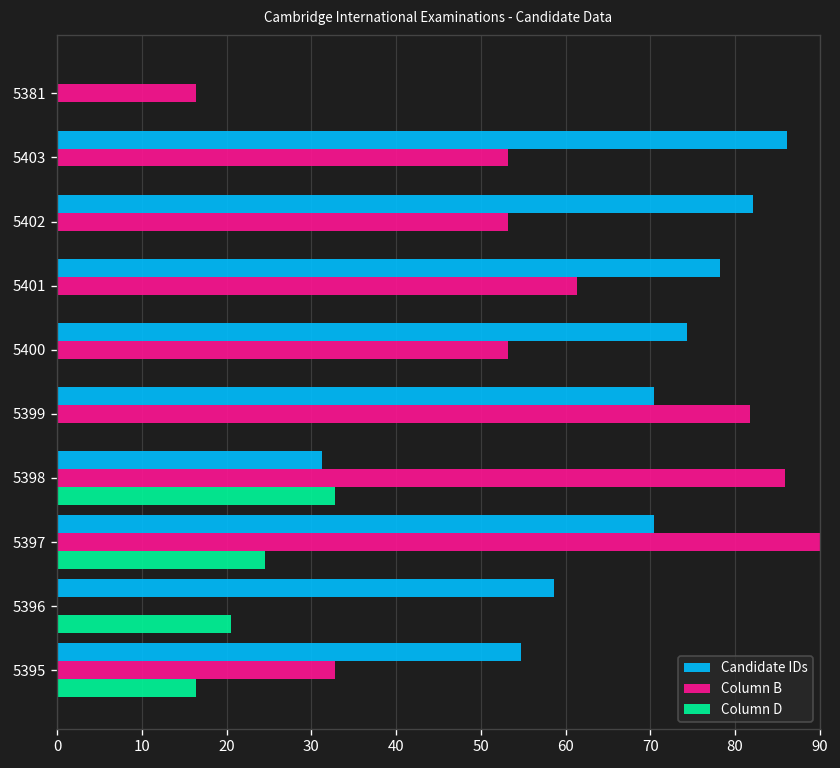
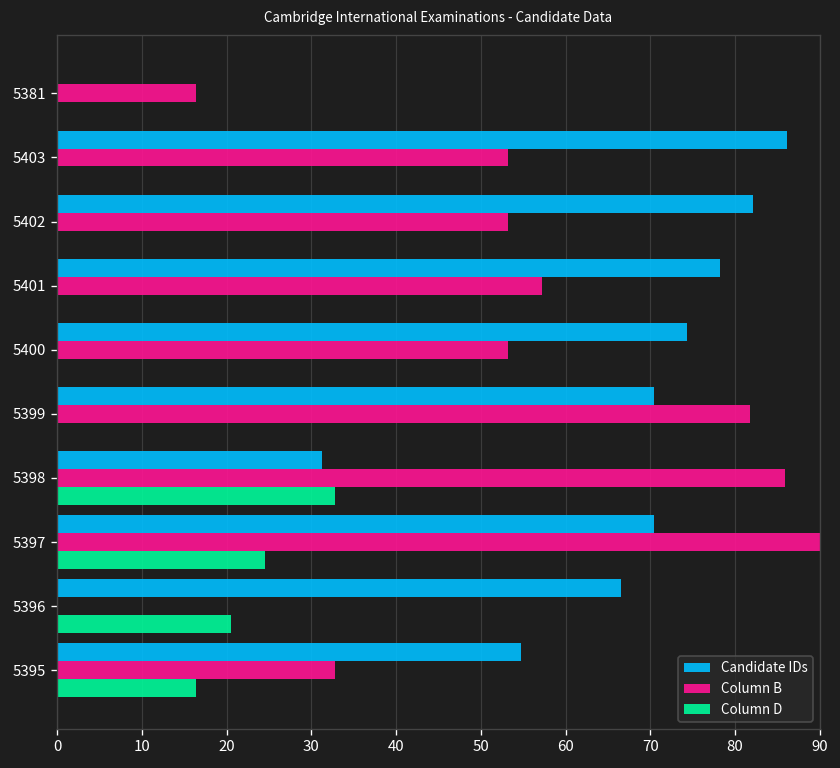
  {
    "Candidate IDs": {
      "5381": 0,
      "5403": 86,
      "5402": 82,
      "5401": 78,
      "5400": 74,
      "5399": 70,
      "5398": 31,
      "5397": 70,
-     "5396": 59,
+     "5396": 67,
      "5395": 55
    },
    "Column B": {
      "5381": 16,
      "5403": 53,
      "5402": 53,
-     "5401": 61,
+     "5401": 57,
      "5400": 53,
      "5399": 82,
      "5398": 86,
      "5397": 90,
      "5396": 0,
      "5395": 33
    },
    "Column D": {
      "5381": 0,
      "5403": 0,
      "5402": 0,
      "5401": 0,
      "5400": 0,
      "5399": 0,
      "5398": 33,
      "5397": 25,
      "5396": 20,
      "5395": 16
    }
  }
